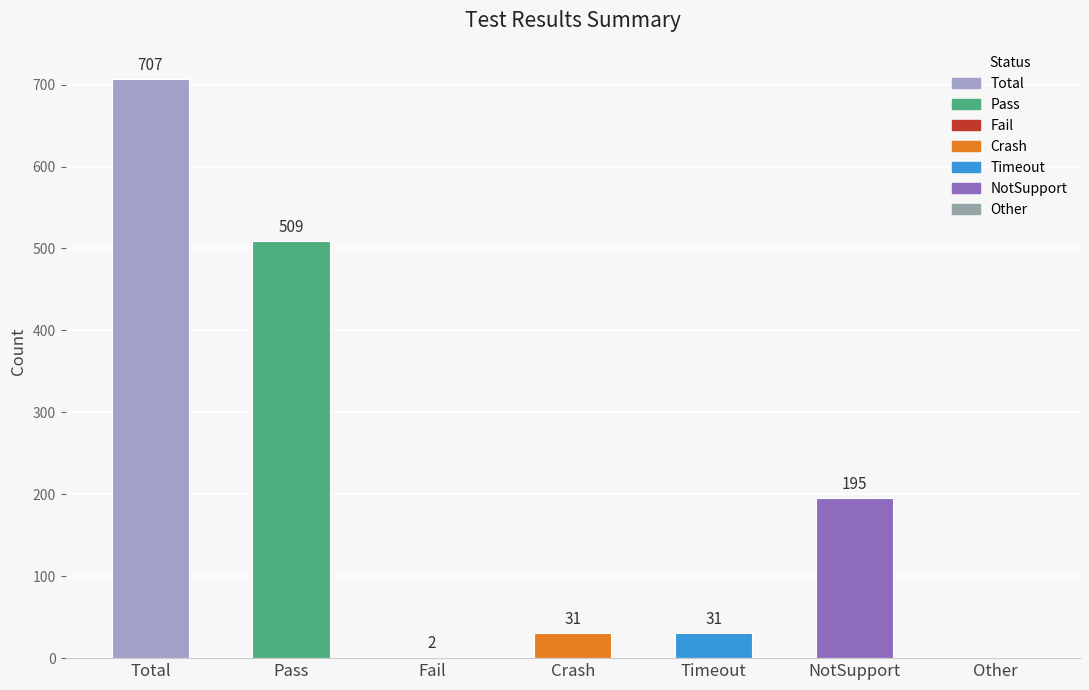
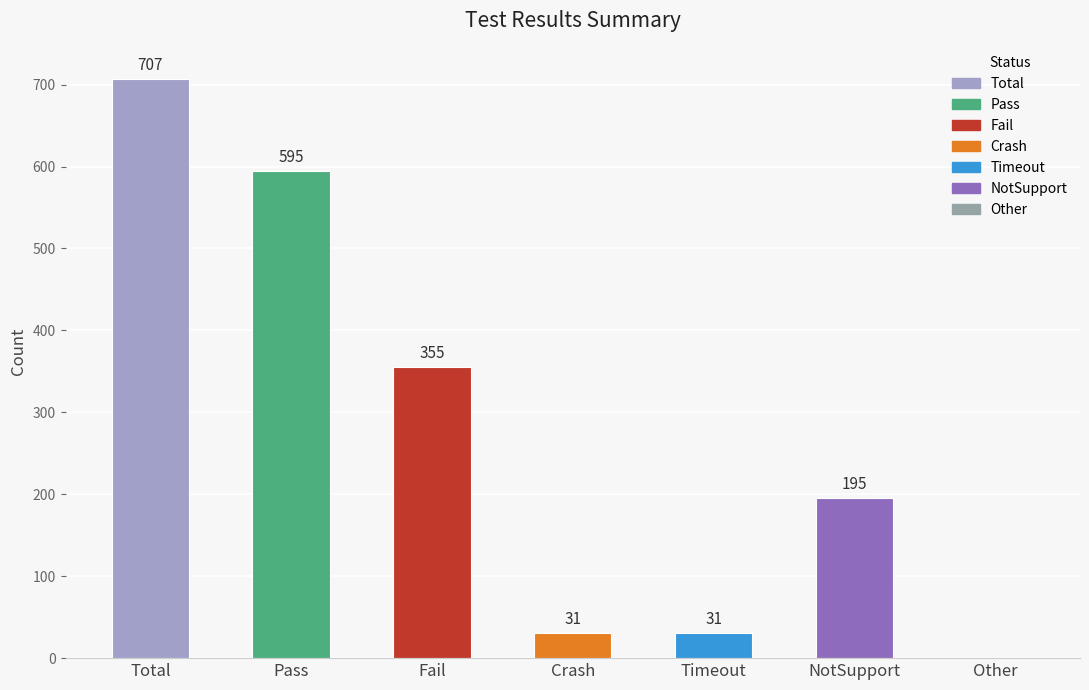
  {
    "Total": 707,
-   "Pass": 509,
-   "Fail": 2,
+   "Pass": 595,
+   "Fail": 355,
    "Crash": 31,
    "Timeout": 31,
    "NotSupport": 195
  }
